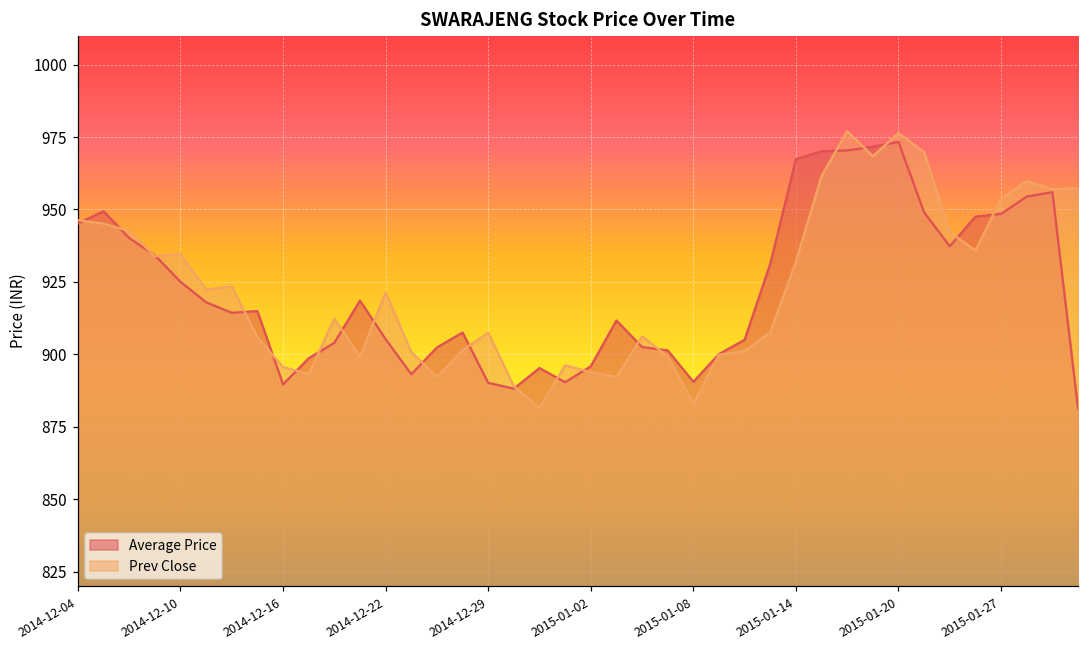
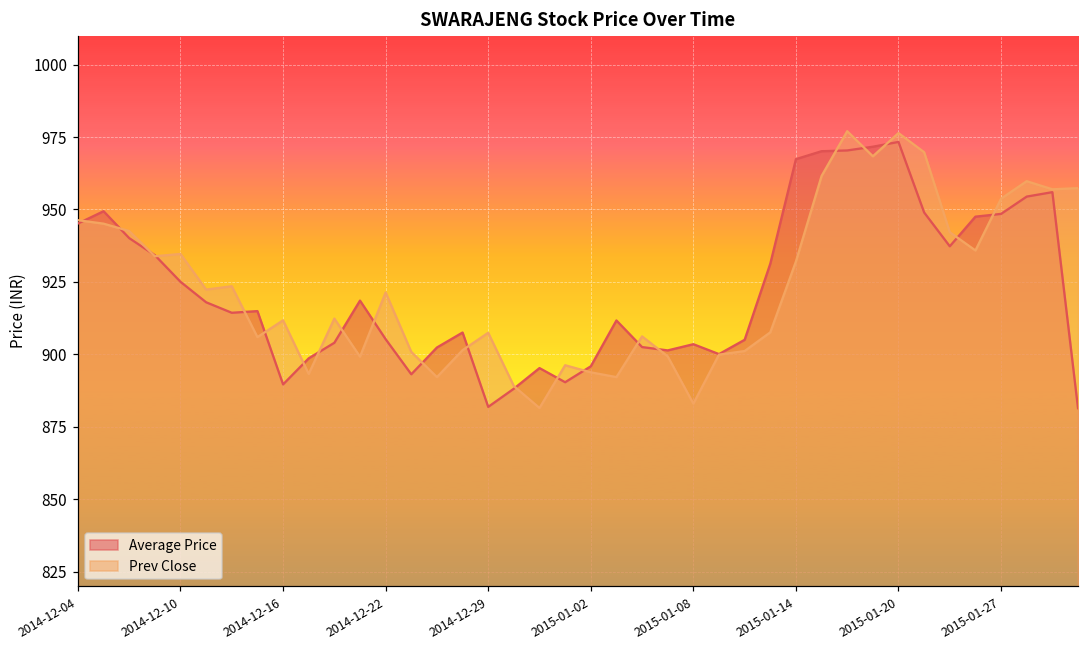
  {
    "Average Price": {
      "2014-12-04": 945,
      "2014-12-10": 925,
      "2014-12-16": 890,
      "2014-12-22": 905,
-     "2014-12-29": 890,
+     "2014-12-29": 882,
      "2015-01-02": 896,
-     "2015-01-08": 891,
+     "2015-01-08": 904,
      "2015-01-14": 967,
      "2015-01-20": 973,
      "2015-01-27": 948
    },
    "Prev Close": {
      "2014-12-04": 946,
      "2014-12-10": 935,
-     "2014-12-16": 896,
+     "2014-12-16": 912,
      "2014-12-22": 921,
      "2014-12-29": 907,
      "2015-01-02": 894,
      "2015-01-08": 883,
      "2015-01-14": 932,
      "2015-01-20": 976,
      "2015-01-27": 954
    }
  }
